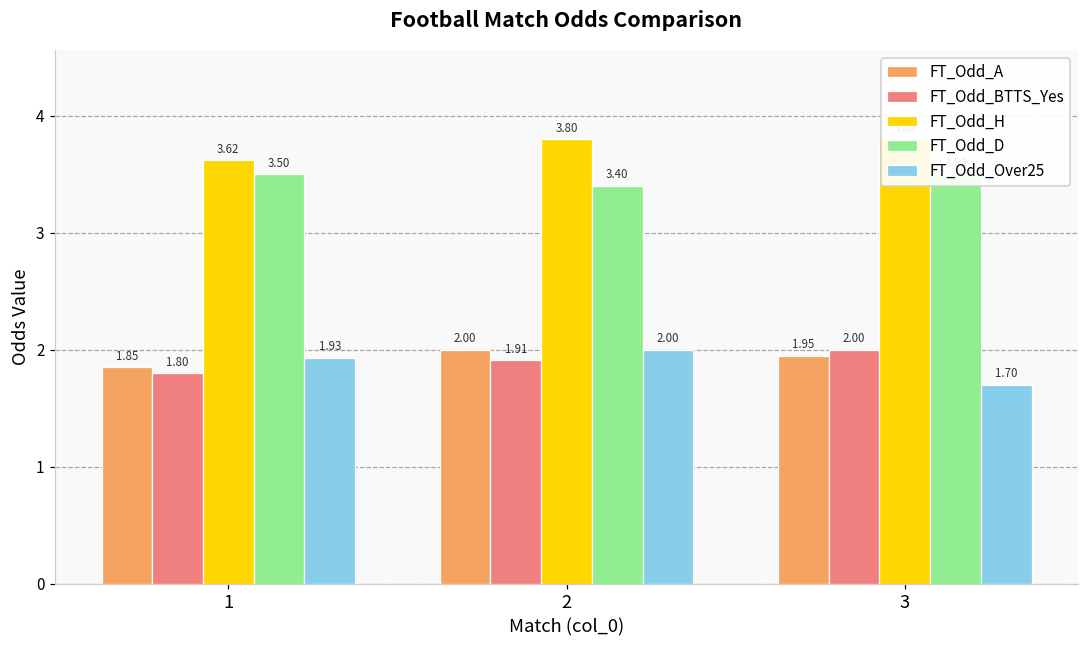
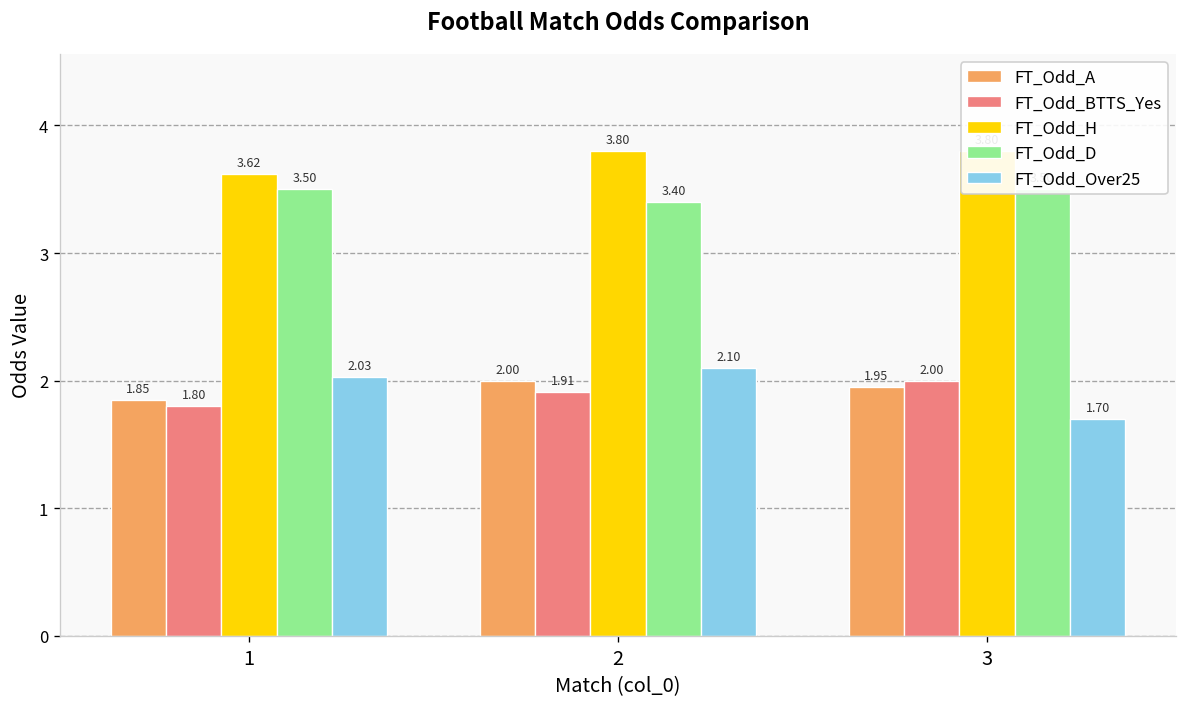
  {
    "FT_Odd_H": {
      "1": 3.62,
      "2": 3.80
    },
    "FT_Odd_D": {
      "1": 3.50,
      "2": 3.40
    },
    "FT_Odd_Over25": {
-     "1": 1.93,
-     "2": 2.00,
+     "1": 2.03,
+     "2": 2.10,
      "3": 1.70
    }
  }
